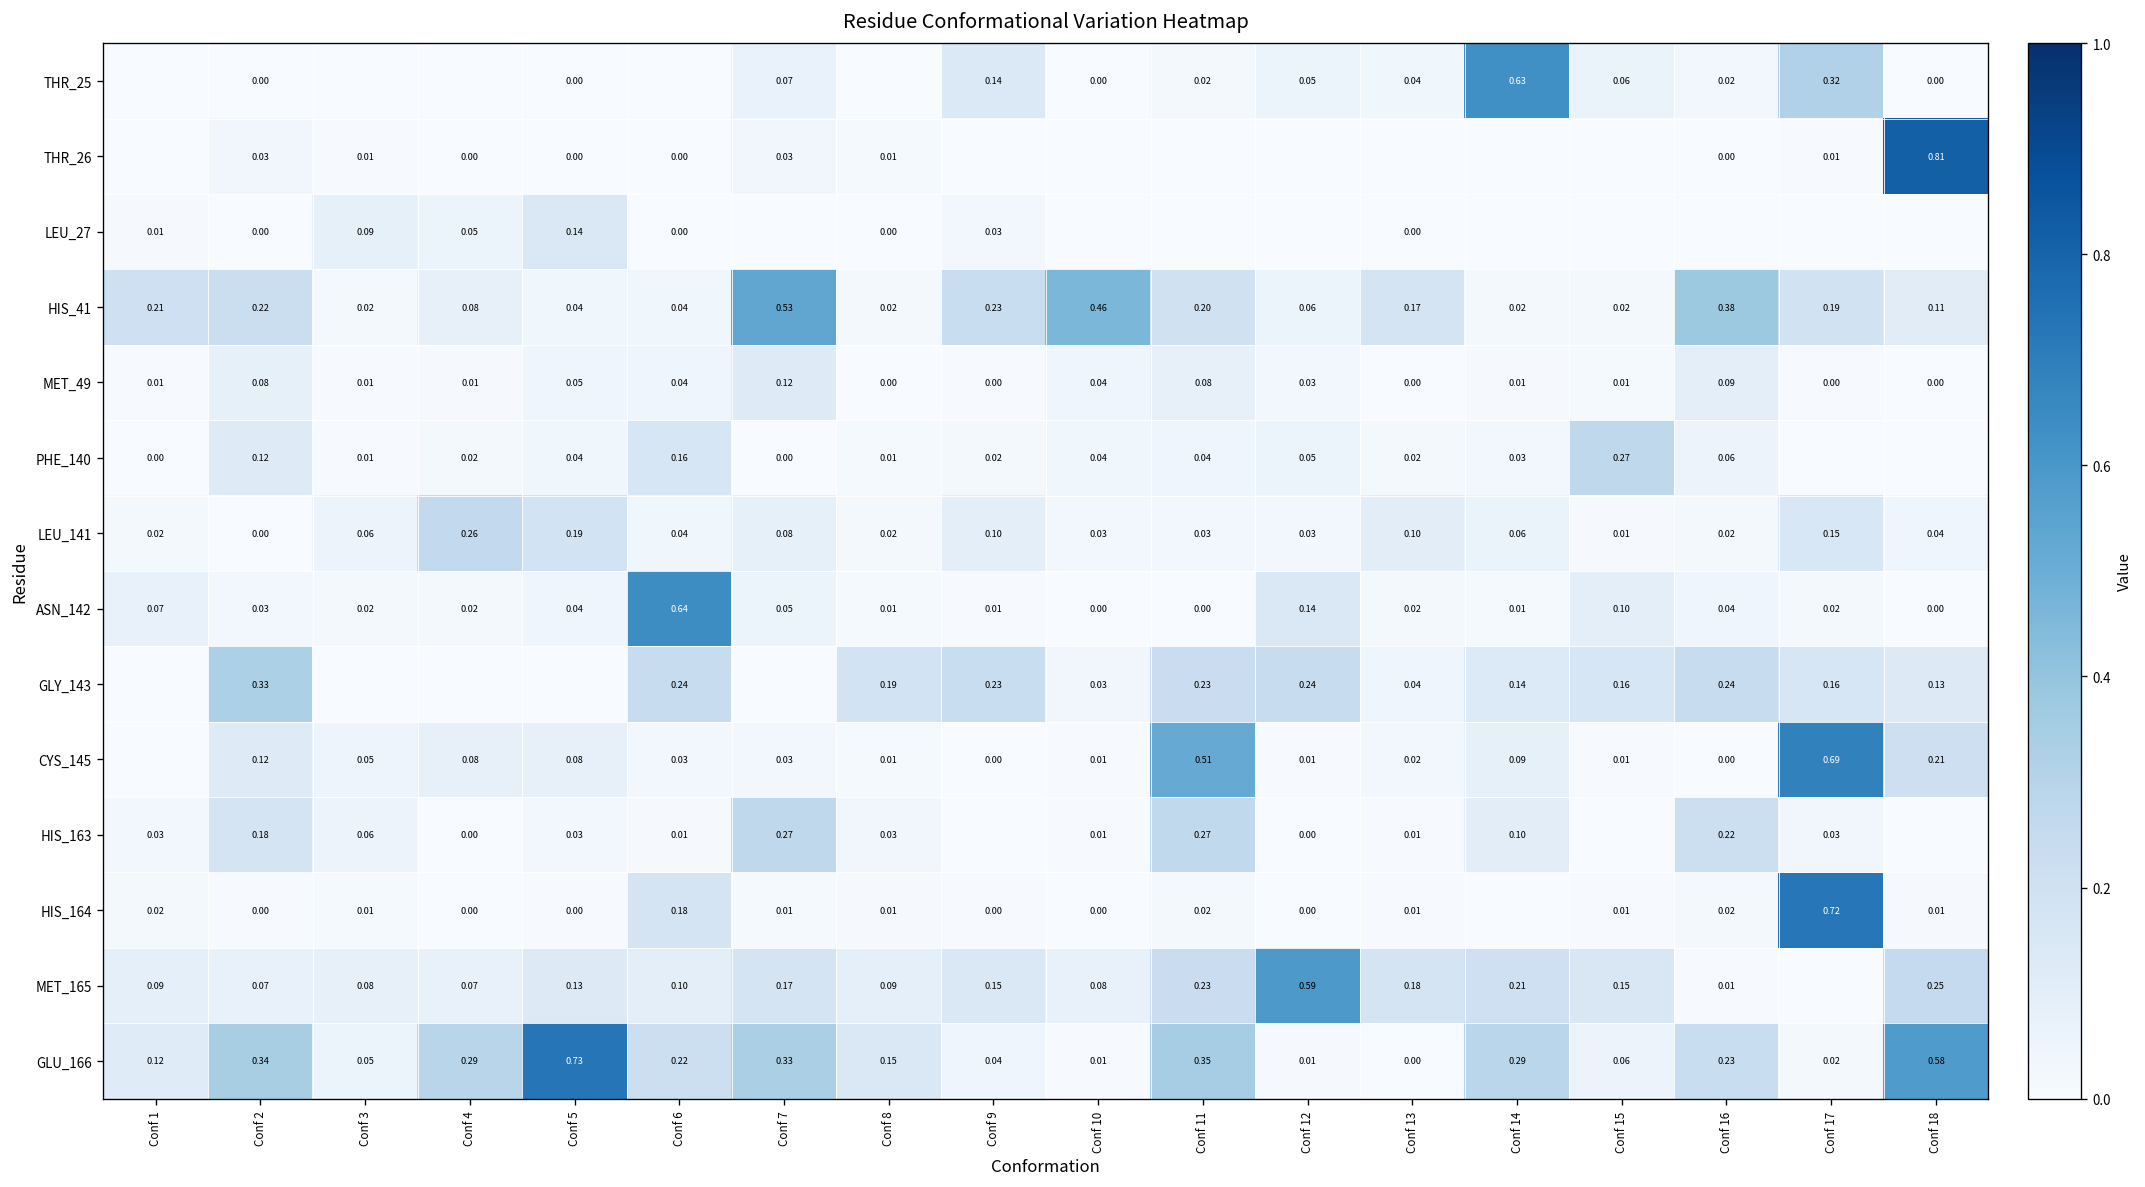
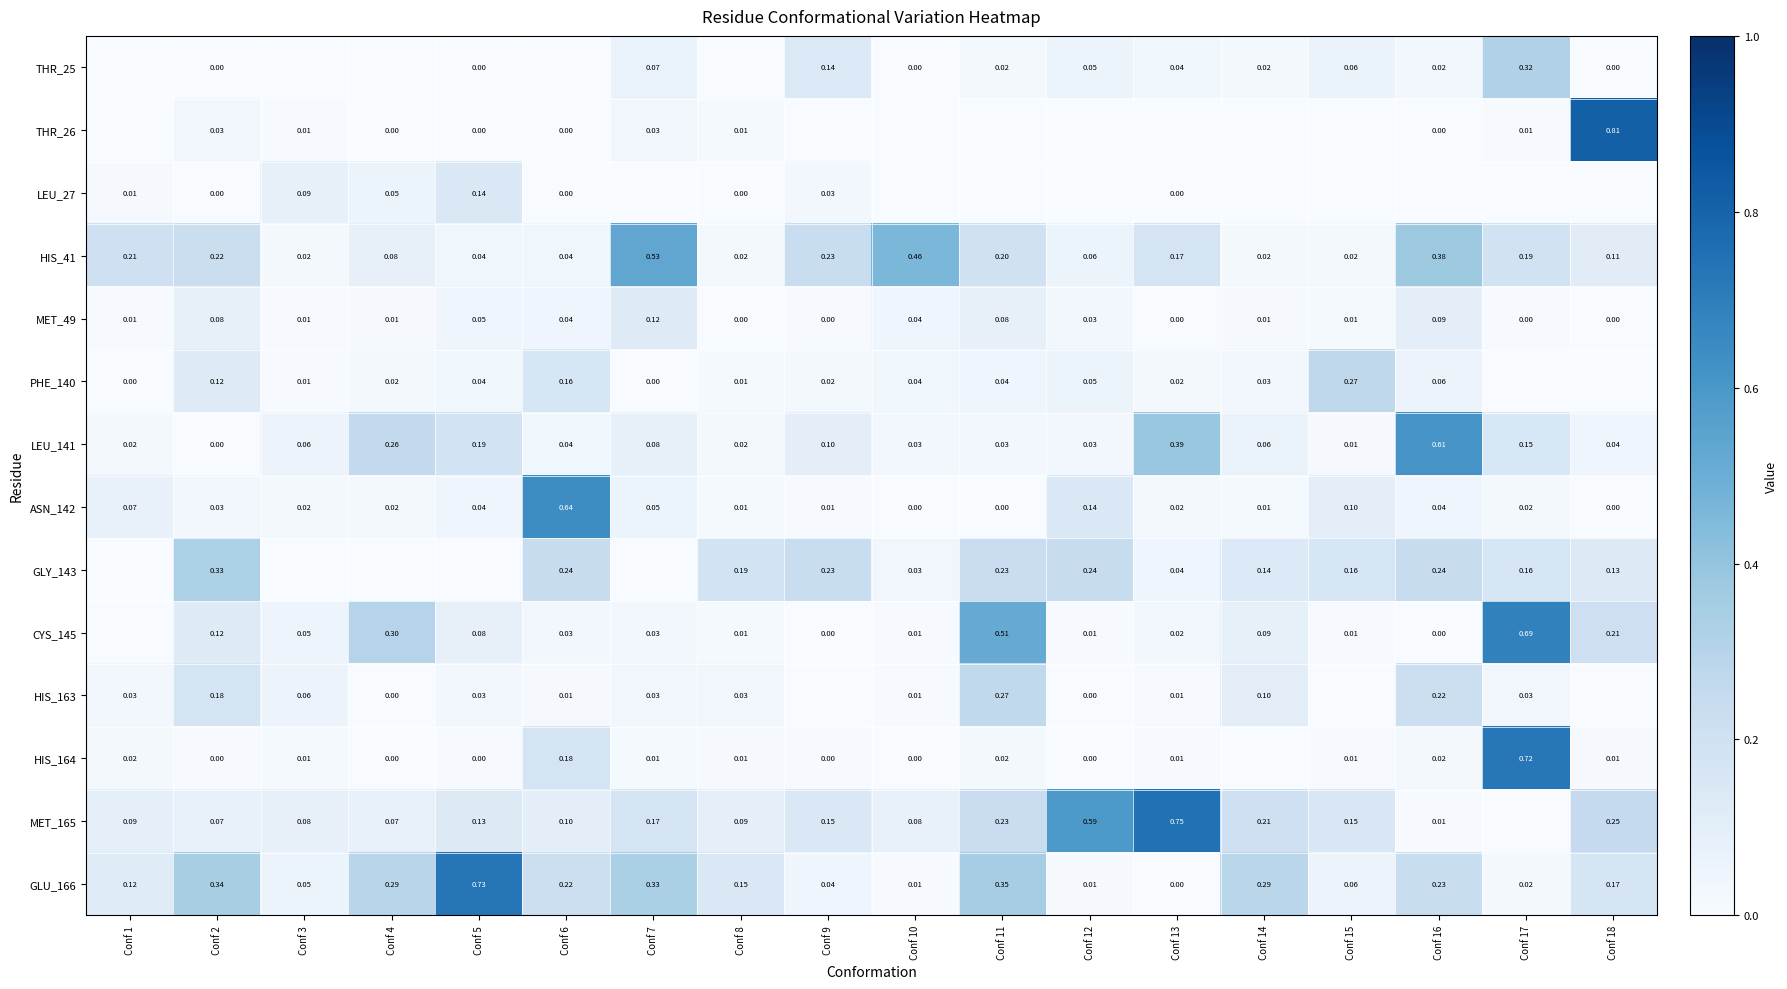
  {
    "THR_25": {
      "Conf 2": 0.00,
      "Conf 5": 0.00,
      "Conf 7": 0.07,
      "Conf 9": 0.14,
      "Conf 10": 0.00,
      "Conf 11": 0.02,
      "Conf 12": 0.05,
      "Conf 13": 0.04,
-     "Conf 14": 0.63,
+     "Conf 14": 0.02,
      "Conf 15": 0.06,
      "Conf 16": 0.02,
      "Conf 17": 0.32,
      "Conf 18": 0.00
    },
    "LEU_141": {
      "Conf 1": 0.02,
      "Conf 2": 0.00,
      "Conf 3": 0.06,
      "Conf 4": 0.26,
      "Conf 5": 0.19,
      "Conf 6": 0.04,
      "Conf 7": 0.08,
      "Conf 8": 0.02,
      "Conf 9": 0.10,
      "Conf 10": 0.03,
      "Conf 11": 0.03,
      "Conf 12": 0.03,
-     "Conf 13": 0.10,
+     "Conf 13": 0.39,
      "Conf 14": 0.06,
      "Conf 15": 0.01,
-     "Conf 16": 0.02,
+     "Conf 16": 0.61,
      "Conf 17": 0.15,
      "Conf 18": 0.04
    },
    "CYS_145": {
      "Conf 2": 0.12,
      "Conf 3": 0.05,
-     "Conf 4": 0.08,
+     "Conf 4": 0.30,
      "Conf 5": 0.08,
      "Conf 6": 0.03,
      "Conf 7": 0.03,
      "Conf 8": 0.01,
      "Conf 9": 0.00,
      "Conf 10": 0.01,
      "Conf 11": 0.51,
      "Conf 12": 0.01,
      "Conf 13": 0.02,
      "Conf 14": 0.09,
      "Conf 15": 0.01,
      "Conf 16": 0.00,
      "Conf 17": 0.69,
      "Conf 18": 0.21
    },
    "HIS_163": {
      "Conf 1": 0.03,
      "Conf 2": 0.18,
      "Conf 3": 0.06,
      "Conf 4": 0.00,
      "Conf 5": 0.03,
      "Conf 6": 0.01,
-     "Conf 7": 0.27,
+     "Conf 7": 0.03,
      "Conf 8": 0.03,
      "Conf 10": 0.01,
      "Conf 11": 0.27,
      "Conf 12": 0.00,
      "Conf 13": 0.01,
      "Conf 14": 0.10,
      "Conf 16": 0.22,
      "Conf 17": 0.03
    },
    "MET_165": {
      "Conf 1": 0.09,
      "Conf 2": 0.07,
      "Conf 3": 0.08,
      "Conf 4": 0.07,
      "Conf 5": 0.13,
      "Conf 6": 0.10,
      "Conf 7": 0.17,
      "Conf 8": 0.09,
      "Conf 9": 0.15,
      "Conf 10": 0.08,
      "Conf 11": 0.23,
      "Conf 12": 0.59,
-     "Conf 13": 0.18,
+     "Conf 13": 0.75,
      "Conf 14": 0.21,
      "Conf 15": 0.15,
      "Conf 16": 0.01,
      "Conf 18": 0.25
    },
    "GLU_166": {
      "Conf 1": 0.12,
      "Conf 2": 0.34,
      "Conf 3": 0.05,
      "Conf 4": 0.29,
      "Conf 5": 0.73,
      "Conf 6": 0.22,
      "Conf 7": 0.33,
      "Conf 8": 0.15,
      "Conf 9": 0.04,
      "Conf 10": 0.01,
      "Conf 11": 0.35,
      "Conf 12": 0.01,
      "Conf 13": 0.00,
      "Conf 14": 0.29,
      "Conf 15": 0.06,
      "Conf 16": 0.23,
      "Conf 17": 0.02,
-     "Conf 18": 0.58
+     "Conf 18": 0.17
    }
  }
